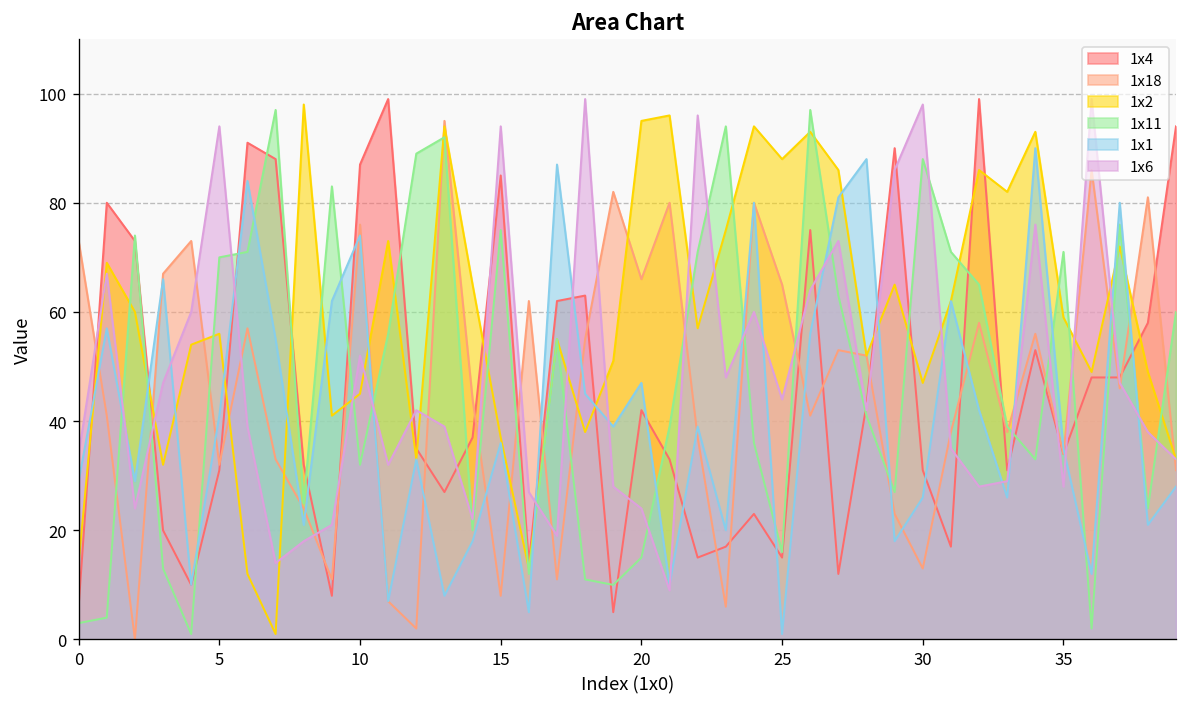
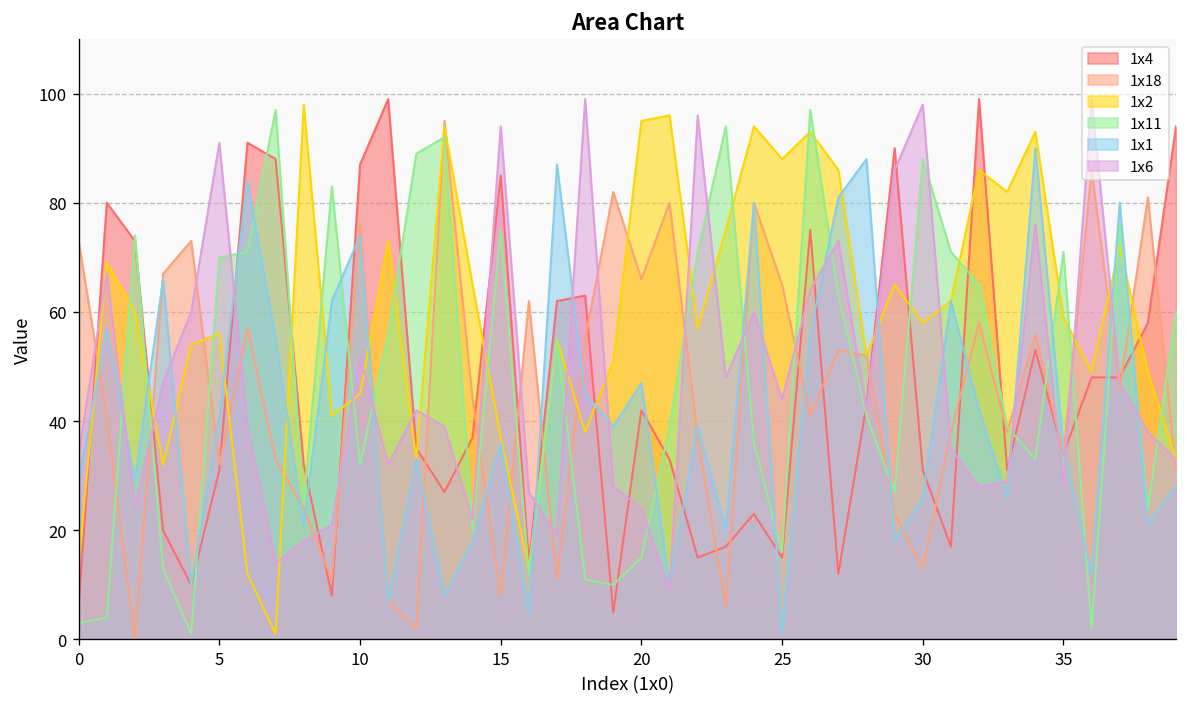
  {
    "1x2": {
      "0": 14,
      "5": 56,
      "10": 45,
      "15": 37,
      "20": 95,
      "25": 88,
-     "30": 47,
+     "30": 58,
      "35": 59
    },
    "1x11": {
      "0": 3,
      "5": 70,
      "10": 32,
      "15": 75,
      "20": 15,
      "25": 16,
      "30": 88,
      "35": 71
    },
    "1x1": {
      "0": 29,
      "5": 41,
      "10": 74,
      "15": 36,
      "20": 47,
      "25": 1,
      "30": 26,
      "35": 35
    },
    "1x6": {
      "0": 34,
-     "5": 94,
+     "5": 91,
      "10": 52,
      "15": 94,
      "20": 24,
      "25": 44,
      "30": 98,
      "35": 28
    }
  }
